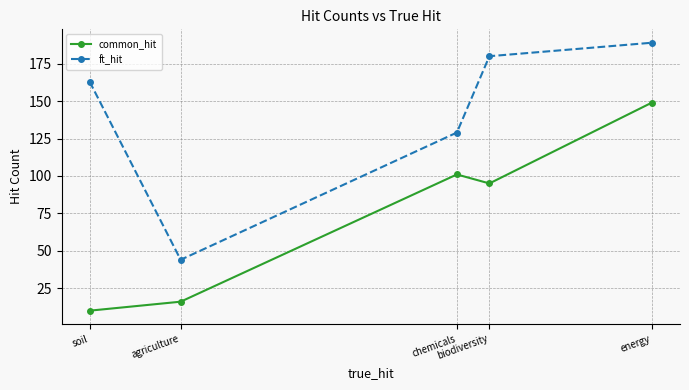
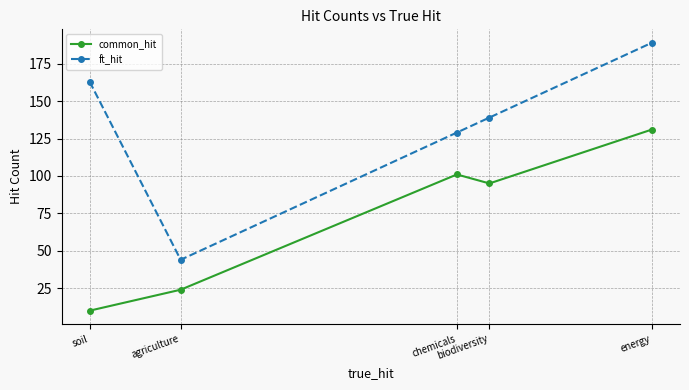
  {
    "common_hit": {
      "soil": 10,
-     "agriculture": 16,
+     "agriculture": 24,
      "chemicals": 101,
      "biodiversity": 95,
-     "energy": 149
+     "energy": 131
    },
    "ft_hit": {
      "soil": 163,
      "agriculture": 44,
      "chemicals": 129,
-     "biodiversity": 180,
+     "biodiversity": 139,
      "energy": 189
    }
  }
